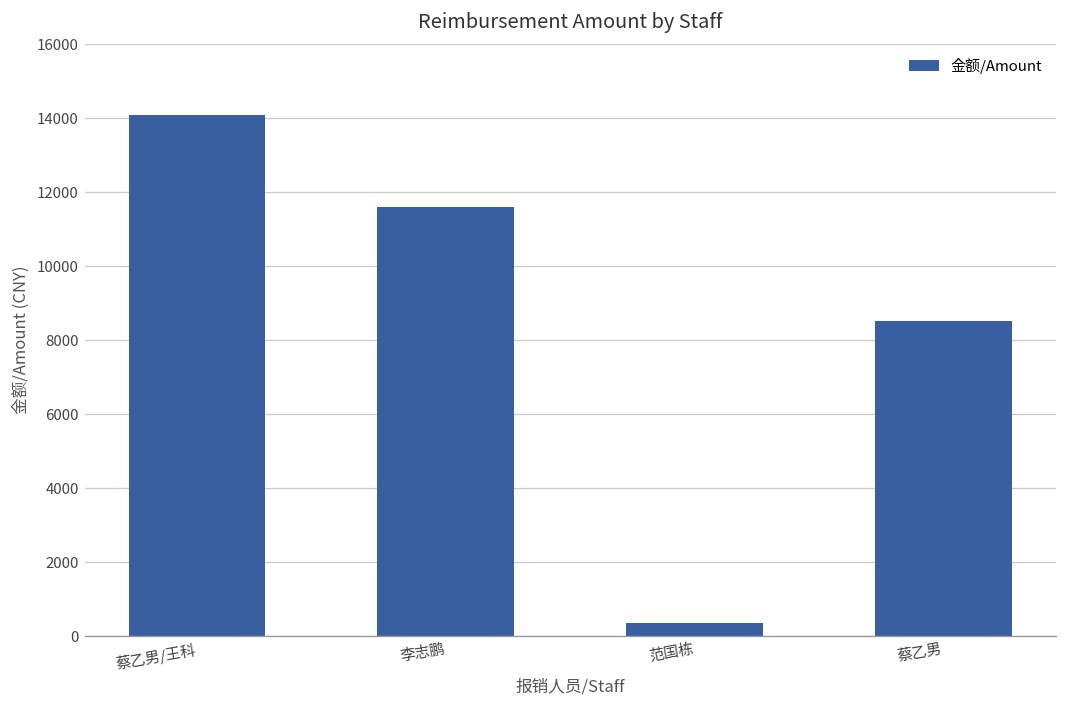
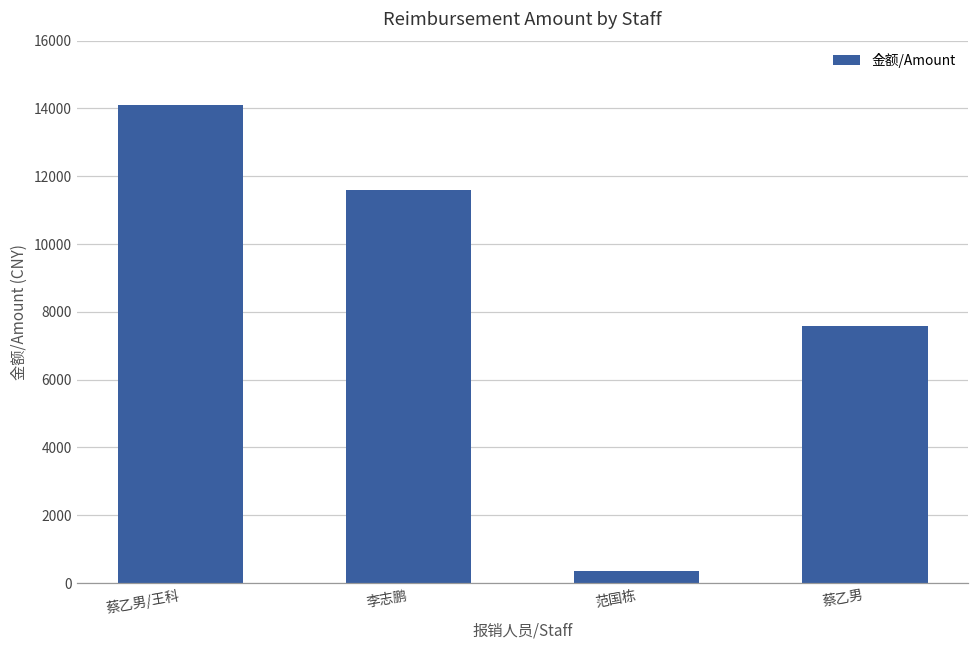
  {
    "蔡乙男/王科": 14100,
    "李志鹏": 11600,
    "范国栋": 400,
-   "蔡乙男": 8500
+   "蔡乙男": 7600
  }
